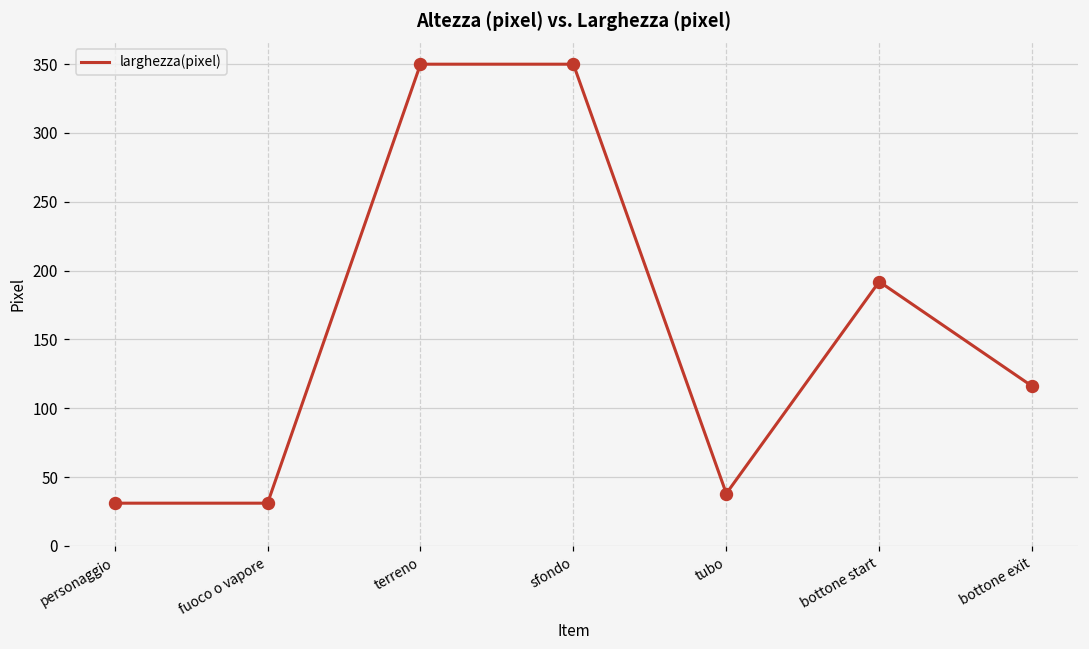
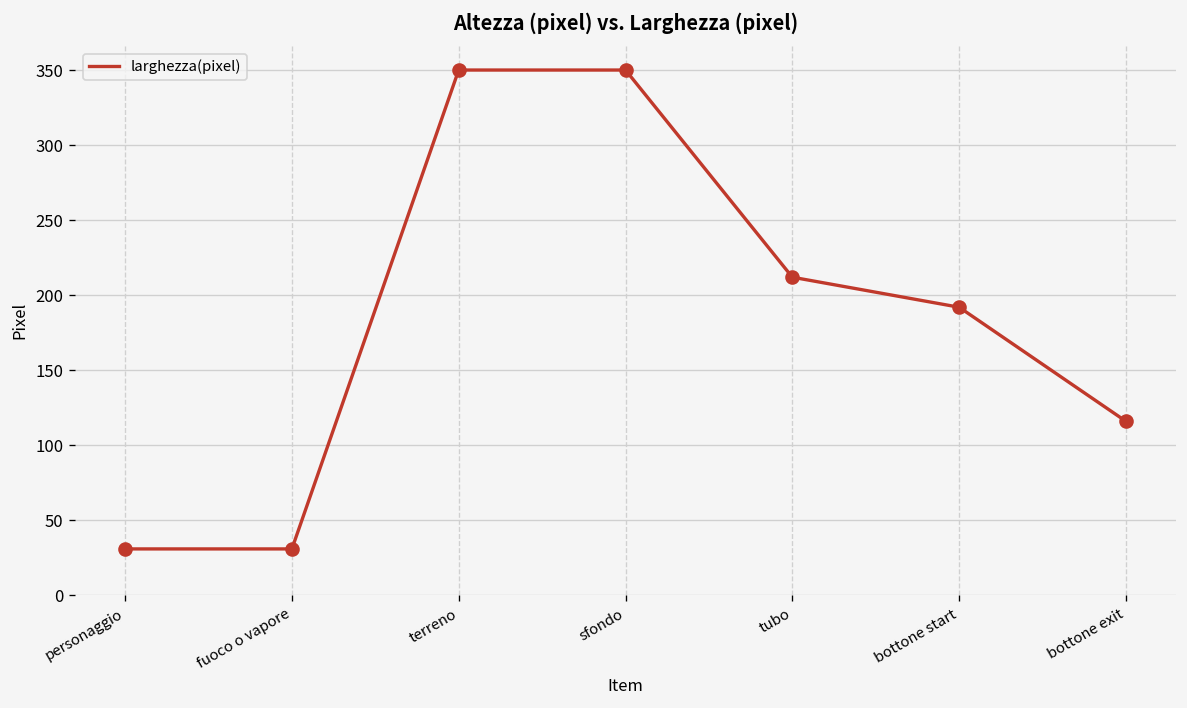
  {
    "personaggio": 31,
    "fuoco o vapore": 31,
    "terreno": 350,
    "sfondo": 350,
-   "tubo": 38,
+   "tubo": 212,
    "bottone start": 192,
    "bottone exit": 116
  }
